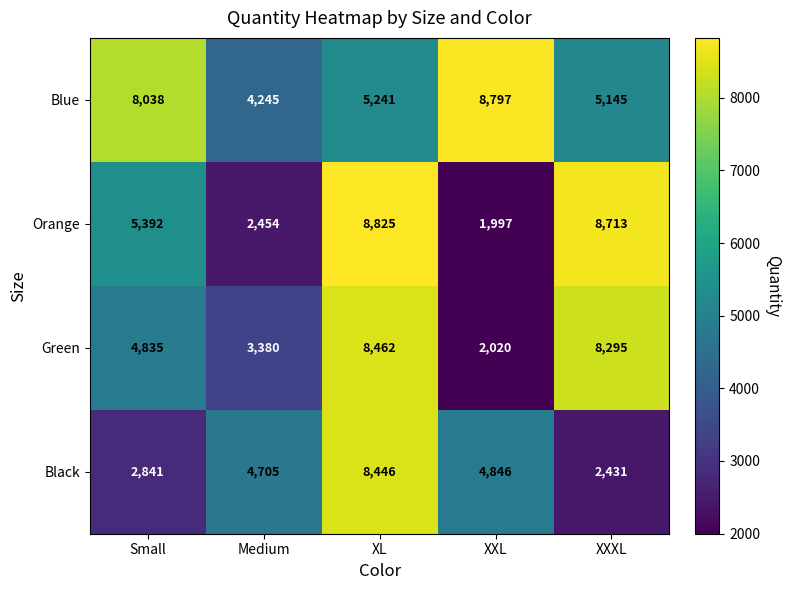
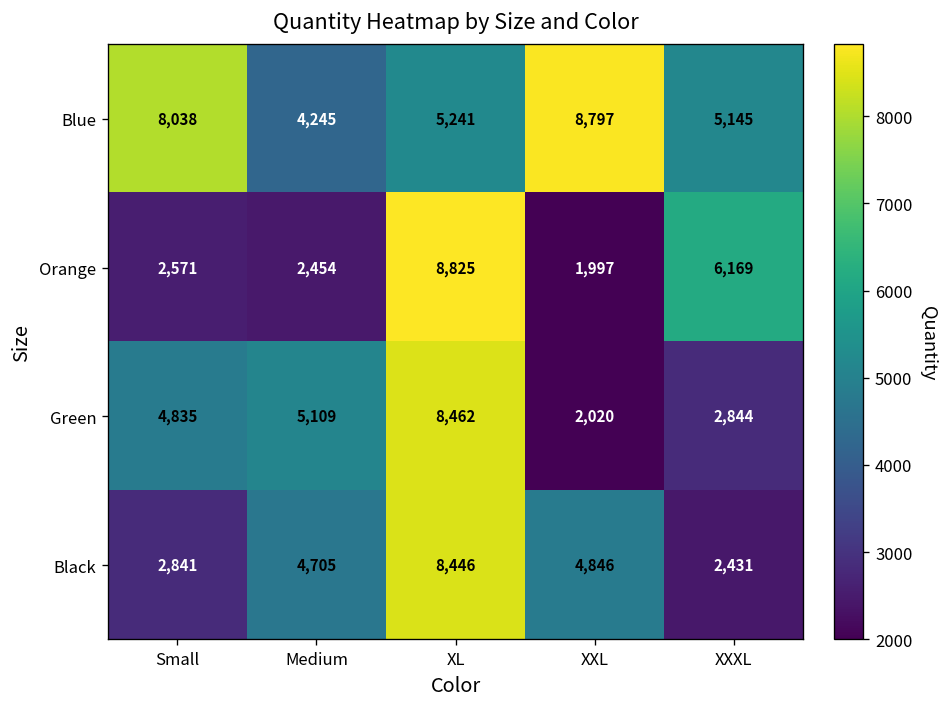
  {
    "Blue": {
      "Small": "8,038",
      "Medium": "4,245",
      "XL": "5,241",
      "XXL": "8,797",
      "XXXL": "5,145"
    },
    "Orange": {
-     "Small": "5,392",
+     "Small": "2,571",
      "Medium": "2,454",
      "XL": "8,825",
      "XXL": "1,997",
-     "XXXL": "8,713"
+     "XXXL": "6,169"
    },
    "Green": {
      "Small": "4,835",
-     "Medium": "3,380",
+     "Medium": "5,109",
      "XL": "8,462",
      "XXL": "2,020",
-     "XXXL": "8,295"
+     "XXXL": "2,844"
    },
    "Black": {
      "Small": "2,841",
      "Medium": "4,705",
      "XL": "8,446",
      "XXL": "4,846",
      "XXXL": "2,431"
    }
  }
